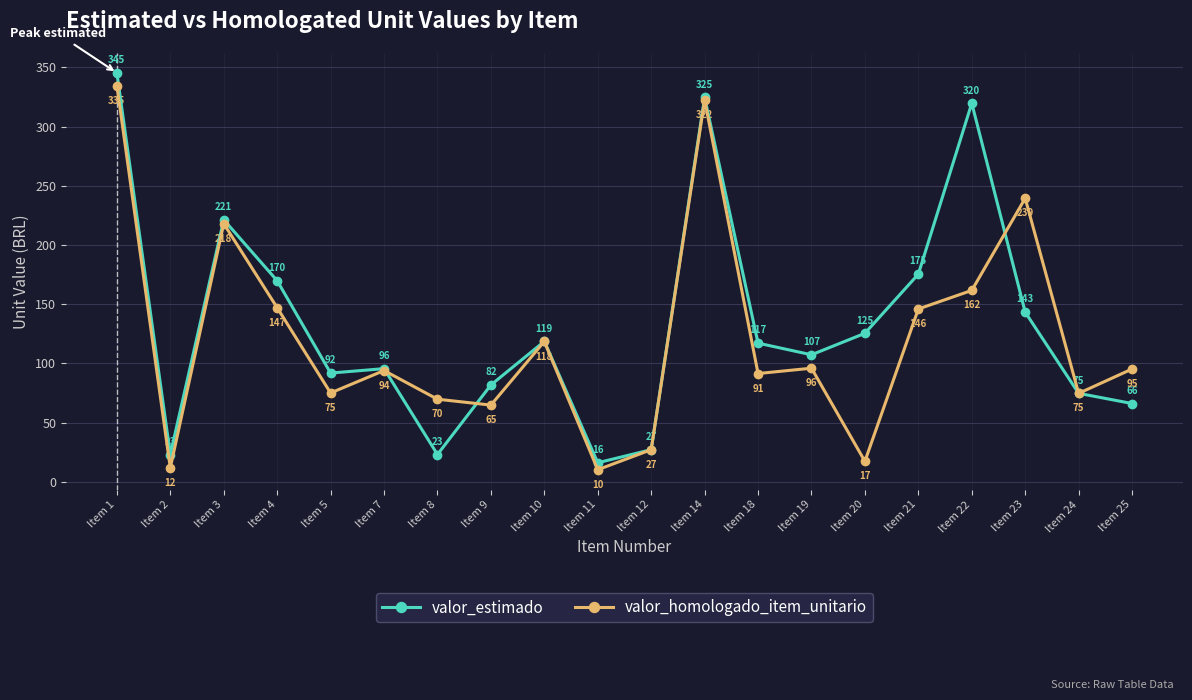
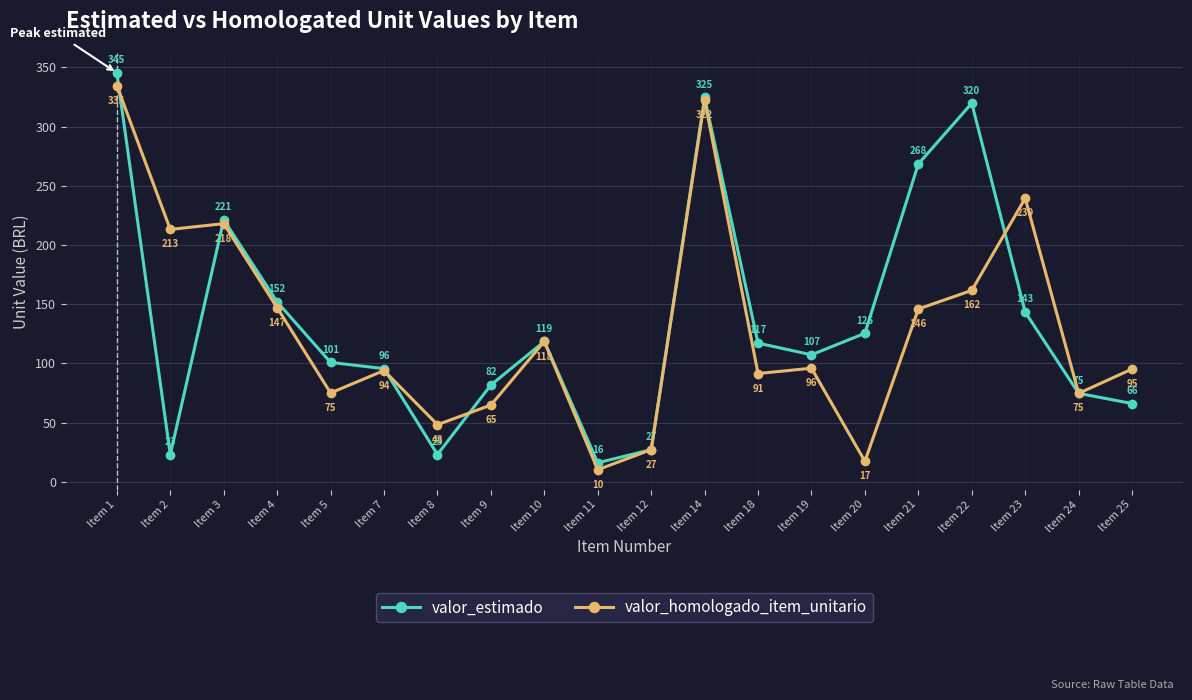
  {
    "valor_estimado": {
      "Item 2": 23,
      "Item 3": 221,
-     "Item 4": 170,
-     "Item 5": 92,
+     "Item 4": 152,
+     "Item 5": 101,
      "Item 8": 23,
      "Item 9": 82,
      "Item 11": 16,
      "Item 18": 117,
      "Item 19": 107,
      "Item 20": 125,
-     "Item 21": 175,
+     "Item 21": 268,
      "Item 22": 320,
      "Item 23": 143
    },
    "valor_homologado_item_unitario": {
      "Item 1": 335,
-     "Item 2": 12,
+     "Item 2": 213,
      "Item 3": 218,
      "Item 4": 147,
      "Item 5": 75,
-     "Item 8": 70,
+     "Item 8": 48,
      "Item 9": 65,
      "Item 11": 10,
      "Item 18": 91,
      "Item 19": 96,
      "Item 20": 17,
      "Item 21": 146,
      "Item 22": 162,
      "Item 23": 239
    }
  }
